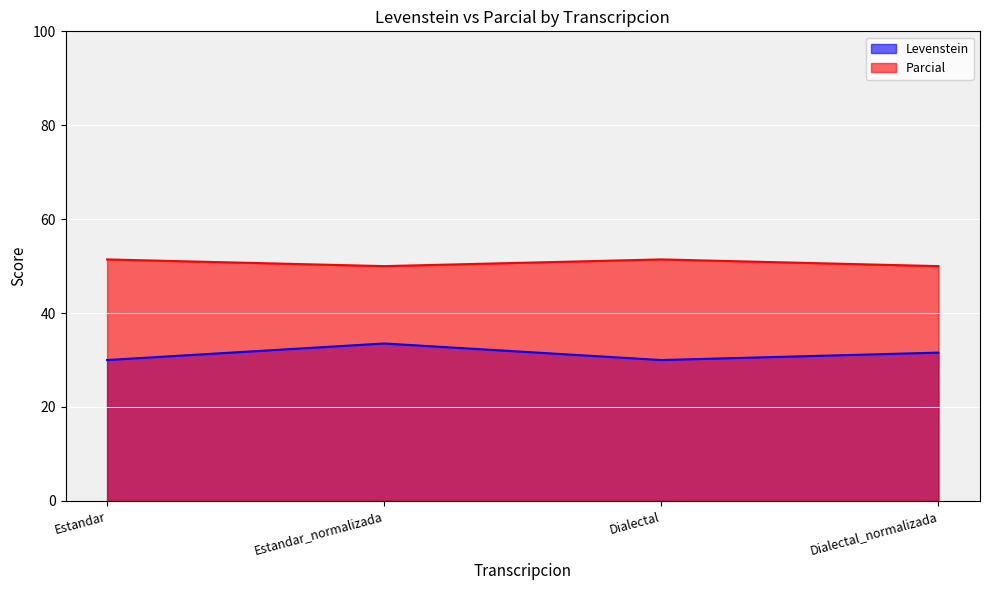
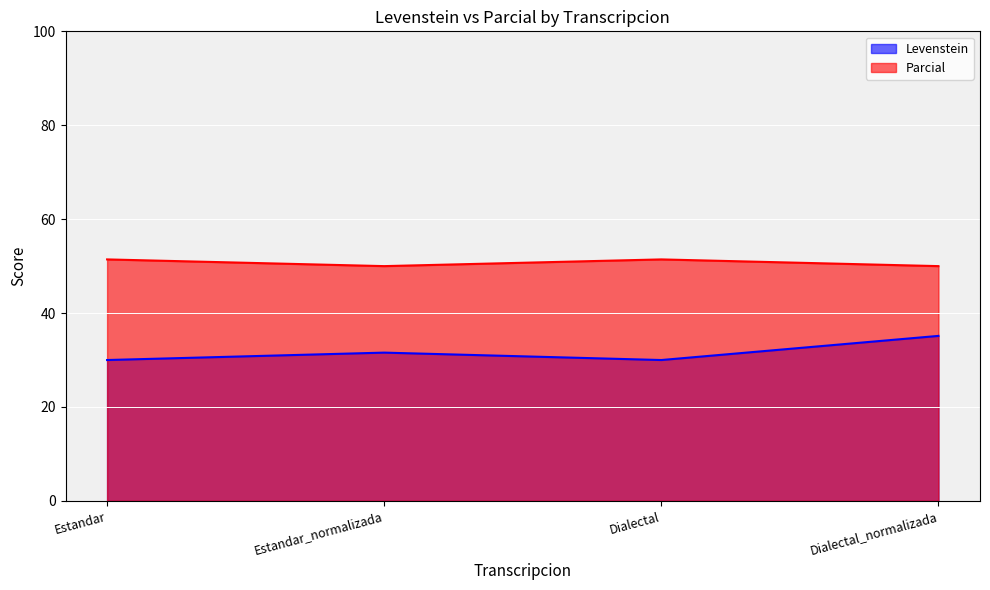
  {
    "Levenstein": {
      "Estandar": 30,
-     "Estandar_normalizada": 34,
+     "Estandar_normalizada": 32,
      "Dialectal": 30,
-     "Dialectal_normalizada": 32
+     "Dialectal_normalizada": 35
    },
    "Parcial": {
      "Estandar": 51,
      "Estandar_normalizada": 50,
      "Dialectal": 51,
      "Dialectal_normalizada": 50
    }
  }
